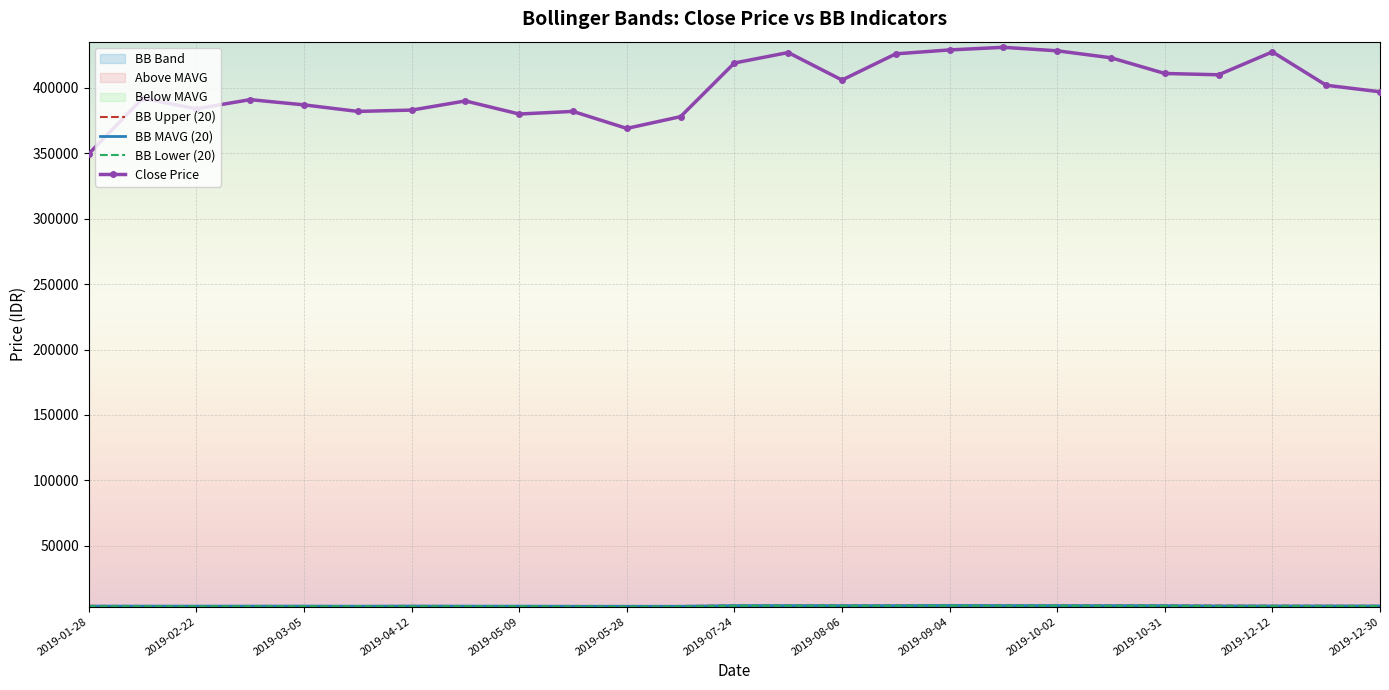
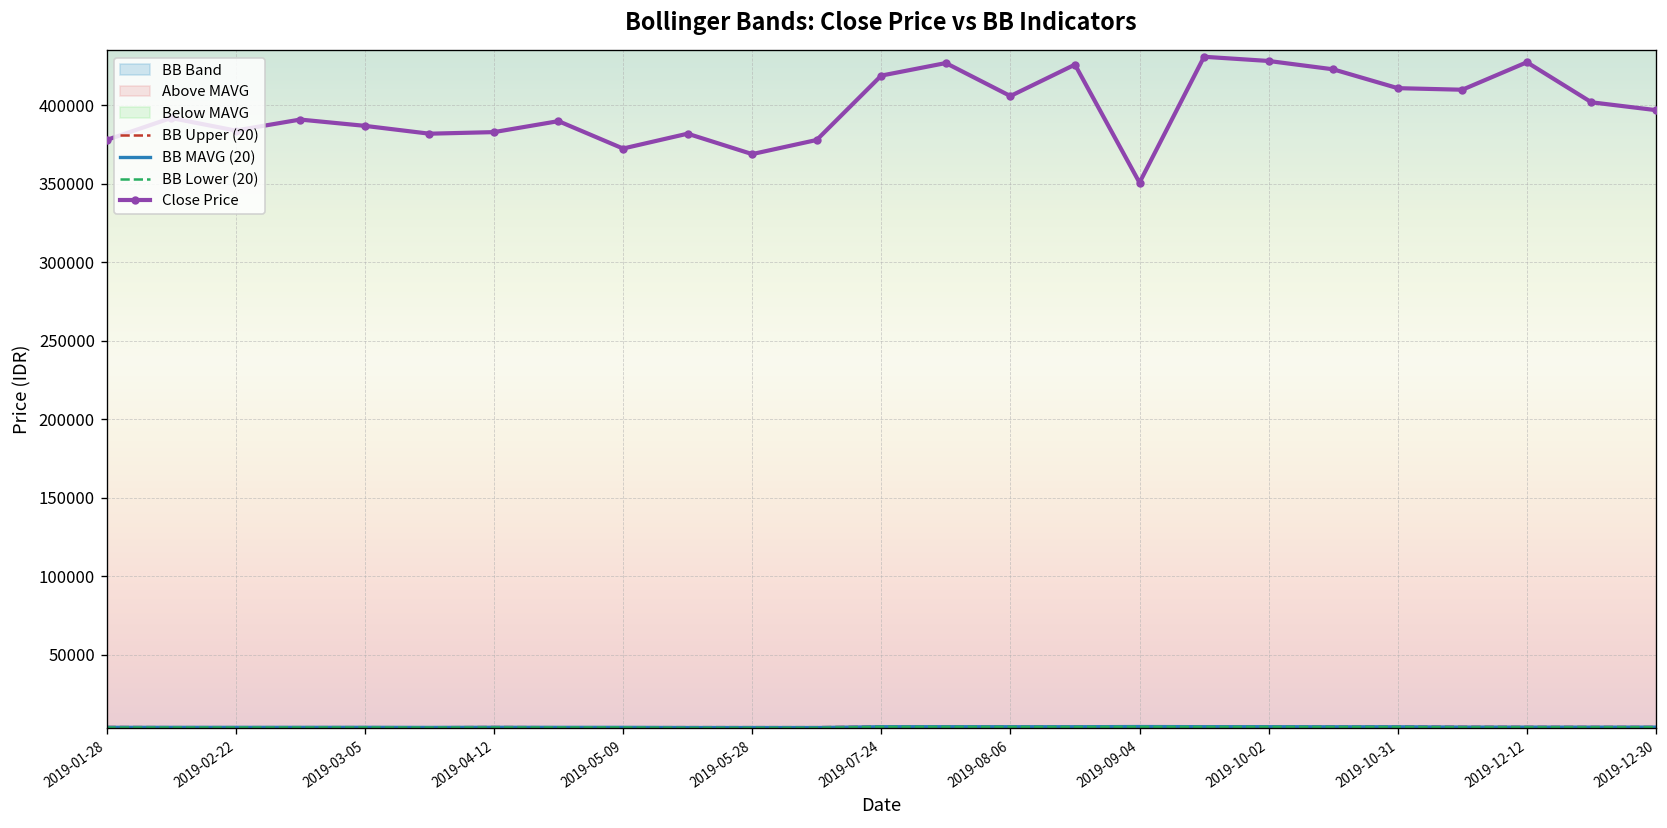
  {
    "Close Price": {
-     "2019-01-28": 350000,
+     "2019-01-28": 378000,
      "2019-03-05": 387000,
      "2019-04-12": 383000,
-     "2019-05-09": 380000,
+     "2019-05-09": 373000,
      "2019-05-28": 369000,
      "2019-07-24": 419000,
      "2019-08-06": 406000,
-     "2019-09-04": 429000,
+     "2019-09-04": 351000,
      "2019-10-02": 428000,
      "2019-10-31": 411000,
      "2019-12-12": 428000,
      "2019-12-30": 397000
    }
  }
